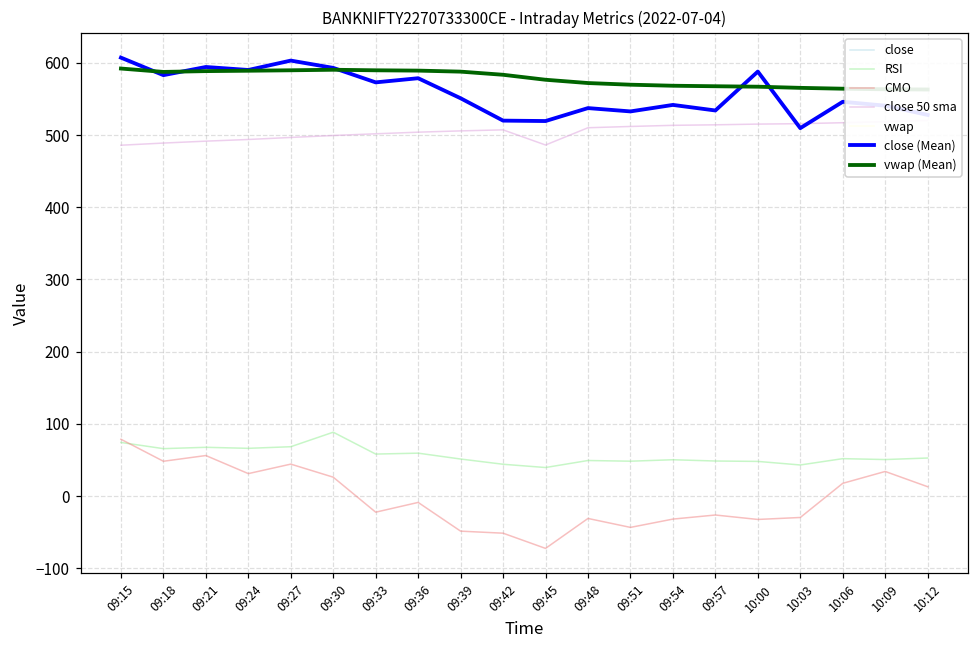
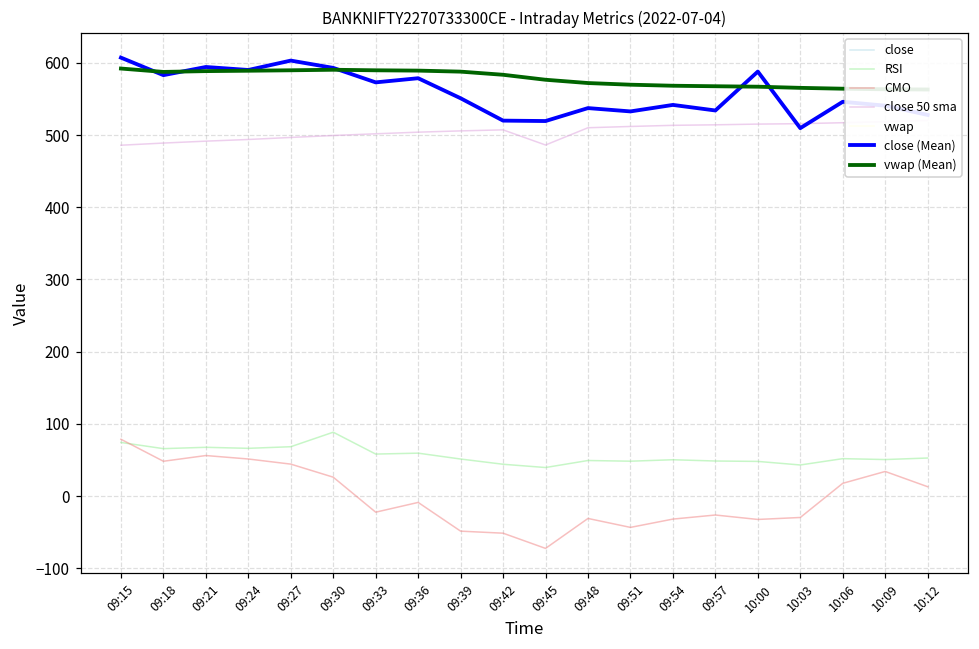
  {
    "close (Mean)": {
      "09:15": 610,
      "09:18": 580,
      "09:21": 590,
      "09:27": 600,
      "09:33": 570,
      "09:36": 580,
      "09:39": 550,
      "09:42": 520,
      "09:45": 520,
      "09:48": 540,
      "09:51": 530,
      "09:54": 540,
      "09:57": 530,
      "10:00": 590,
      "10:03": 510,
      "10:06": 550
    },
    "RSI": {
      "09:15": 70,
      "09:18": 70,
      "09:21": 70,
      "09:24": 70,
      "09:27": 70,
      "09:30": 90,
      "09:33": 60,
      "09:36": 60,
      "09:39": 50,
      "09:42": 40,
      "09:45": 40,
      "09:48": 50,
      "09:51": 50,
      "09:54": 50,
      "09:57": 50,
      "10:00": 50,
      "10:03": 40,
      "10:06": 50,
      "10:09": 50,
      "10:12": 50
    },
    "CMO": {
      "09:15": 80,
      "09:18": 50,
      "09:21": 60,
-     "09:24": 30,
+     "09:24": 50,
      "09:27": 40,
      "09:30": 30,
      "09:33": -20,
      "09:36": -10,
      "09:39": -50,
      "09:42": -50,
      "09:45": -70,
      "09:48": -30,
      "09:51": -40,
      "09:54": -30,
      "09:57": -30,
      "10:00": -30,
      "10:03": -30,
      "10:06": 20,
      "10:09": 30,
      "10:12": 10
    },
    "close 50 sma": {
      "09:15": 490,
      "09:18": 490,
      "09:21": 490,
      "09:24": 490,
      "09:27": 500,
      "09:30": 500,
      "09:33": 500,
      "09:36": 500,
      "09:39": 510,
      "09:42": 510,
      "09:45": 490,
      "09:48": 510,
      "09:51": 510,
      "09:54": 510,
      "09:57": 510,
      "10:00": 520,
      "10:03": 520,
      "10:06": 520
    },
    "vwap (Mean)": {
      "09:15": 590,
      "09:18": 590,
      "09:21": 590,
      "09:27": 590,
      "09:33": 590,
      "09:36": 590,
      "09:39": 590,
      "09:42": 580,
      "09:45": 580,
      "09:48": 570,
      "09:51": 570,
      "09:54": 570,
      "09:57": 570,
      "10:00": 570,
      "10:03": 570,
      "10:06": 560
    }
  }
